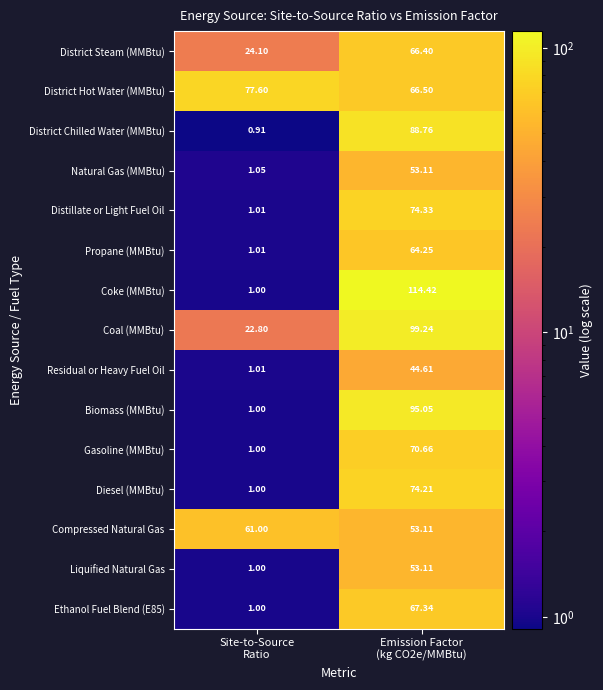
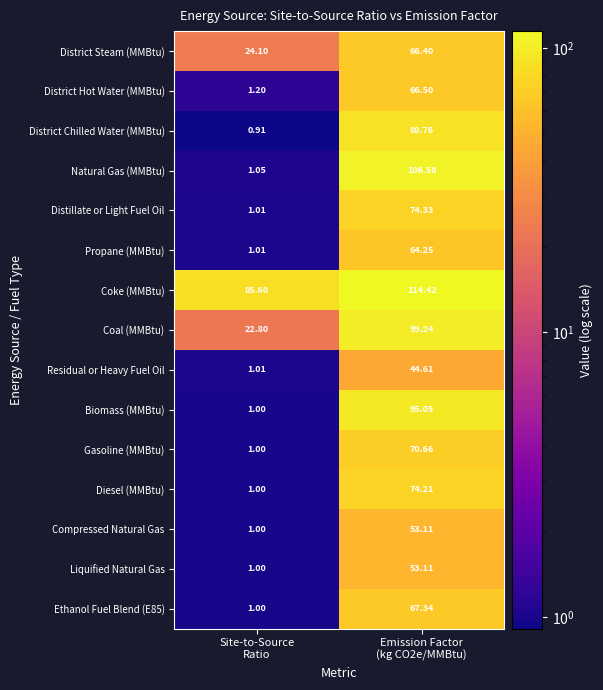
  {
    "District Steam (MMBtu)": {
      "Site-to-Source Ratio": 24.10,
      "Emission Factor (kg CO2e/MMBtu)": 66.40
    },
    "District Hot Water (MMBtu)": {
-     "Site-to-Source Ratio": 77.60,
+     "Site-to-Source Ratio": 1.20,
      "Emission Factor (kg CO2e/MMBtu)": 66.50
    },
    "District Chilled Water (MMBtu)": {
      "Site-to-Source Ratio": 0.91,
      "Emission Factor (kg CO2e/MMBtu)": 88.76
    },
    "Natural Gas (MMBtu)": {
      "Site-to-Source Ratio": 1.05,
-     "Emission Factor (kg CO2e/MMBtu)": 53.11
+     "Emission Factor (kg CO2e/MMBtu)": 106.58
    },
    "Distillate or Light Fuel Oil": {
      "Site-to-Source Ratio": 1.01,
      "Emission Factor (kg CO2e/MMBtu)": 74.33
    },
    "Propane (MMBtu)": {
      "Site-to-Source Ratio": 1.01,
      "Emission Factor (kg CO2e/MMBtu)": 64.25
    },
    "Coke (MMBtu)": {
-     "Site-to-Source Ratio": 1.00,
+     "Site-to-Source Ratio": 85.60,
      "Emission Factor (kg CO2e/MMBtu)": 114.42
    },
    "Coal (MMBtu)": {
      "Site-to-Source Ratio": 22.80,
      "Emission Factor (kg CO2e/MMBtu)": 99.24
    },
    "Residual or Heavy Fuel Oil": {
      "Site-to-Source Ratio": 1.01,
      "Emission Factor (kg CO2e/MMBtu)": 44.61
    },
    "Biomass (MMBtu)": {
      "Site-to-Source Ratio": 1.00,
      "Emission Factor (kg CO2e/MMBtu)": 95.05
    },
    "Gasoline (MMBtu)": {
      "Site-to-Source Ratio": 1.00,
      "Emission Factor (kg CO2e/MMBtu)": 70.66
    },
    "Diesel (MMBtu)": {
      "Site-to-Source Ratio": 1.00,
      "Emission Factor (kg CO2e/MMBtu)": 74.21
    },
    "Compressed Natural Gas": {
-     "Site-to-Source Ratio": 61.00,
+     "Site-to-Source Ratio": 1.00,
      "Emission Factor (kg CO2e/MMBtu)": 53.11
    },
    "Liquified Natural Gas": {
      "Site-to-Source Ratio": 1.00,
      "Emission Factor (kg CO2e/MMBtu)": 53.11
    },
    "Ethanol Fuel Blend (E85)": {
      "Site-to-Source Ratio": 1.00,
      "Emission Factor (kg CO2e/MMBtu)": 67.34
    }
  }
